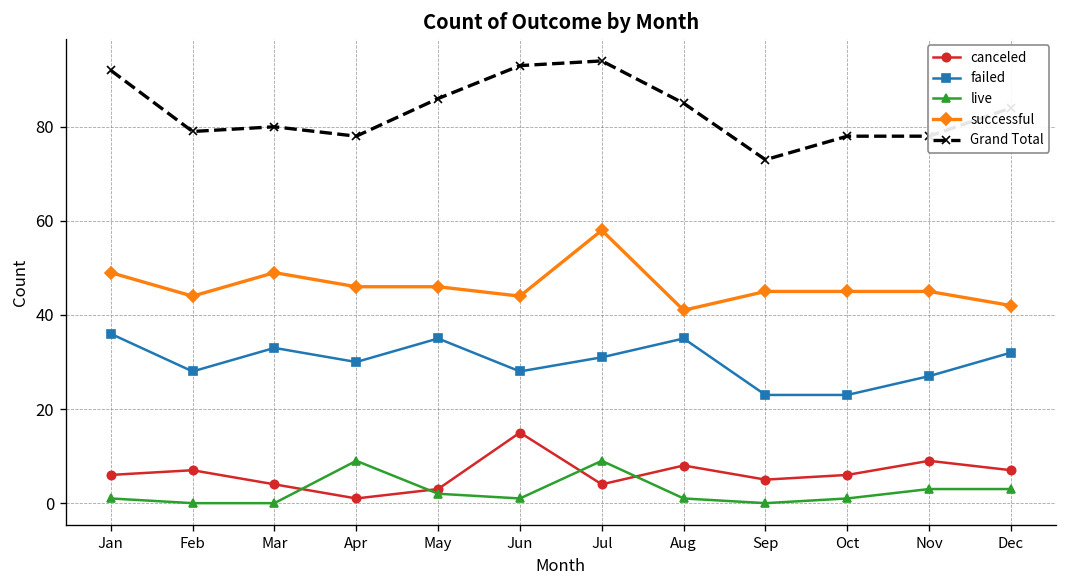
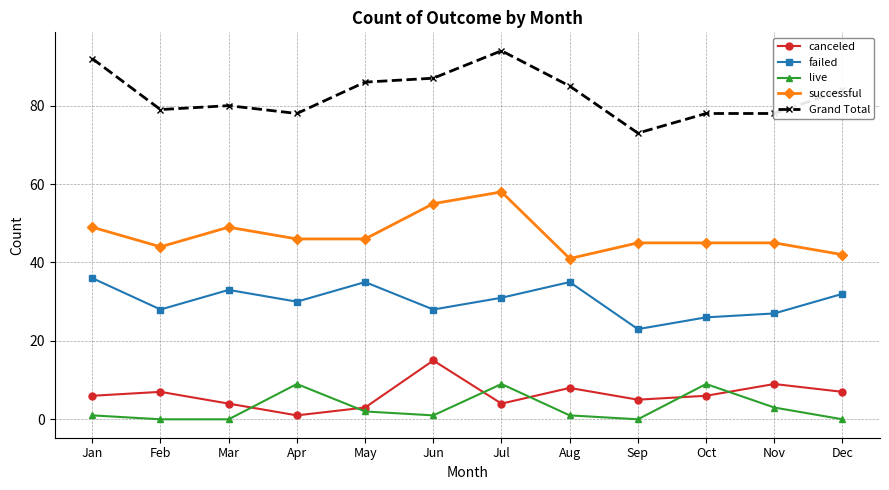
  {
    "canceled": {
      "Jan": 6,
      "Feb": 7,
      "Mar": 4,
      "Apr": 1,
      "May": 3,
      "Jun": 15,
      "Jul": 4,
      "Aug": 8,
      "Sep": 5,
      "Oct": 6,
      "Nov": 9,
      "Dec": 7
    },
    "failed": {
      "Jan": 36,
      "Feb": 28,
      "Mar": 33,
      "Apr": 30,
      "May": 35,
      "Jun": 28,
      "Jul": 31,
      "Aug": 35,
      "Sep": 23,
-     "Oct": 23,
+     "Oct": 26,
      "Nov": 27,
      "Dec": 32
    },
    "live": {
      "Jan": 1,
      "Feb": 0,
      "Mar": 0,
      "Apr": 9,
      "May": 2,
      "Jun": 1,
      "Jul": 9,
      "Aug": 1,
      "Sep": 0,
-     "Oct": 1,
+     "Oct": 9,
      "Nov": 3,
-     "Dec": 3
+     "Dec": 0
    },
    "successful": {
      "Jan": 49,
      "Feb": 44,
      "Mar": 49,
      "Apr": 46,
      "May": 46,
-     "Jun": 44,
+     "Jun": 55,
      "Jul": 58,
      "Aug": 41,
      "Sep": 45,
      "Oct": 45,
      "Nov": 45,
      "Dec": 42
    },
    "Grand Total": {
      "Jan": 92,
      "Feb": 79,
      "Mar": 80,
      "Apr": 78,
      "May": 86,
-     "Jun": 93,
+     "Jun": 87,
      "Jul": 94,
      "Aug": 85,
      "Sep": 73,
      "Oct": 78
    }
  }
